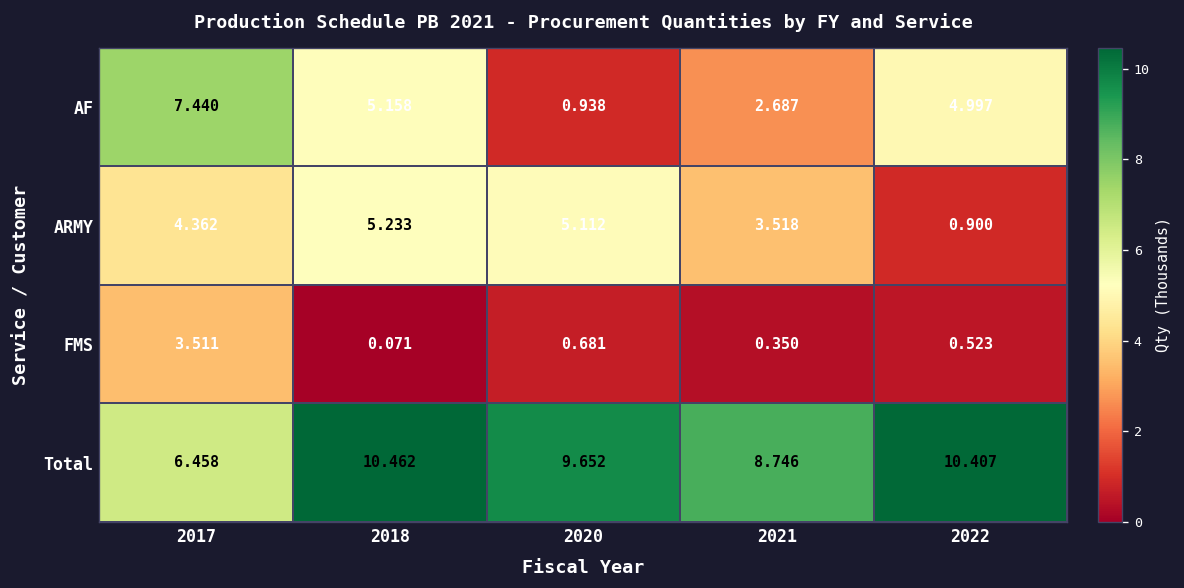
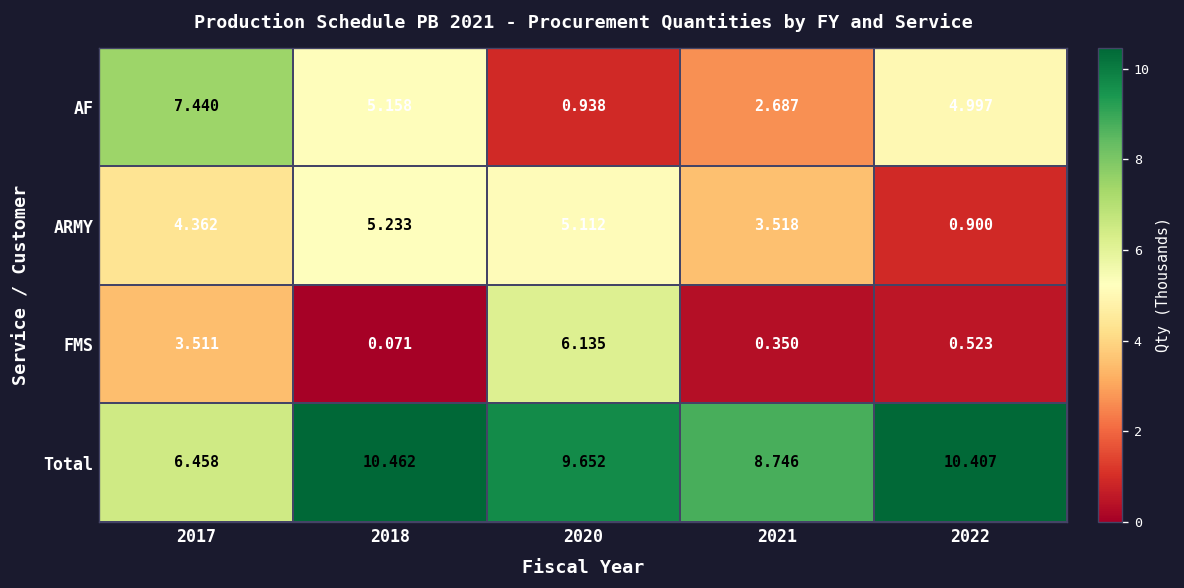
  {
    "AF": {
      "2017": 7.440,
      "2018": 5.158,
      "2020": 0.938,
      "2021": 2.687,
      "2022": 4.997
    },
    "ARMY": {
      "2017": 4.362,
      "2018": 5.233,
      "2020": 5.112,
      "2021": 3.518,
      "2022": 0.900
    },
    "FMS": {
      "2017": 3.511,
      "2018": 0.071,
-     "2020": 0.681,
+     "2020": 6.135,
      "2021": 0.350,
      "2022": 0.523
    },
    "Total": {
      "2017": 6.458,
      "2018": 10.462,
      "2020": 9.652,
      "2021": 8.746,
      "2022": 10.407
    }
  }
